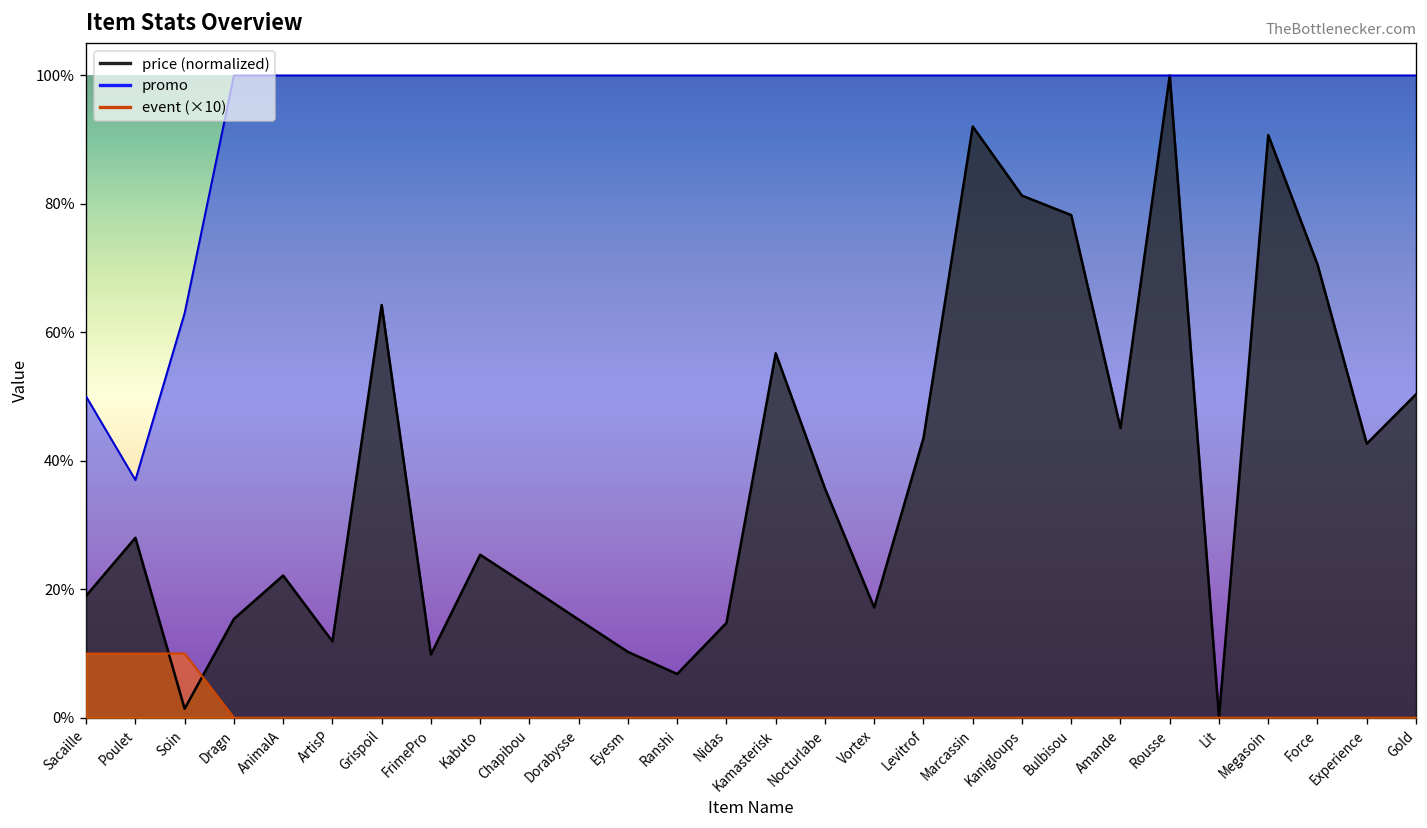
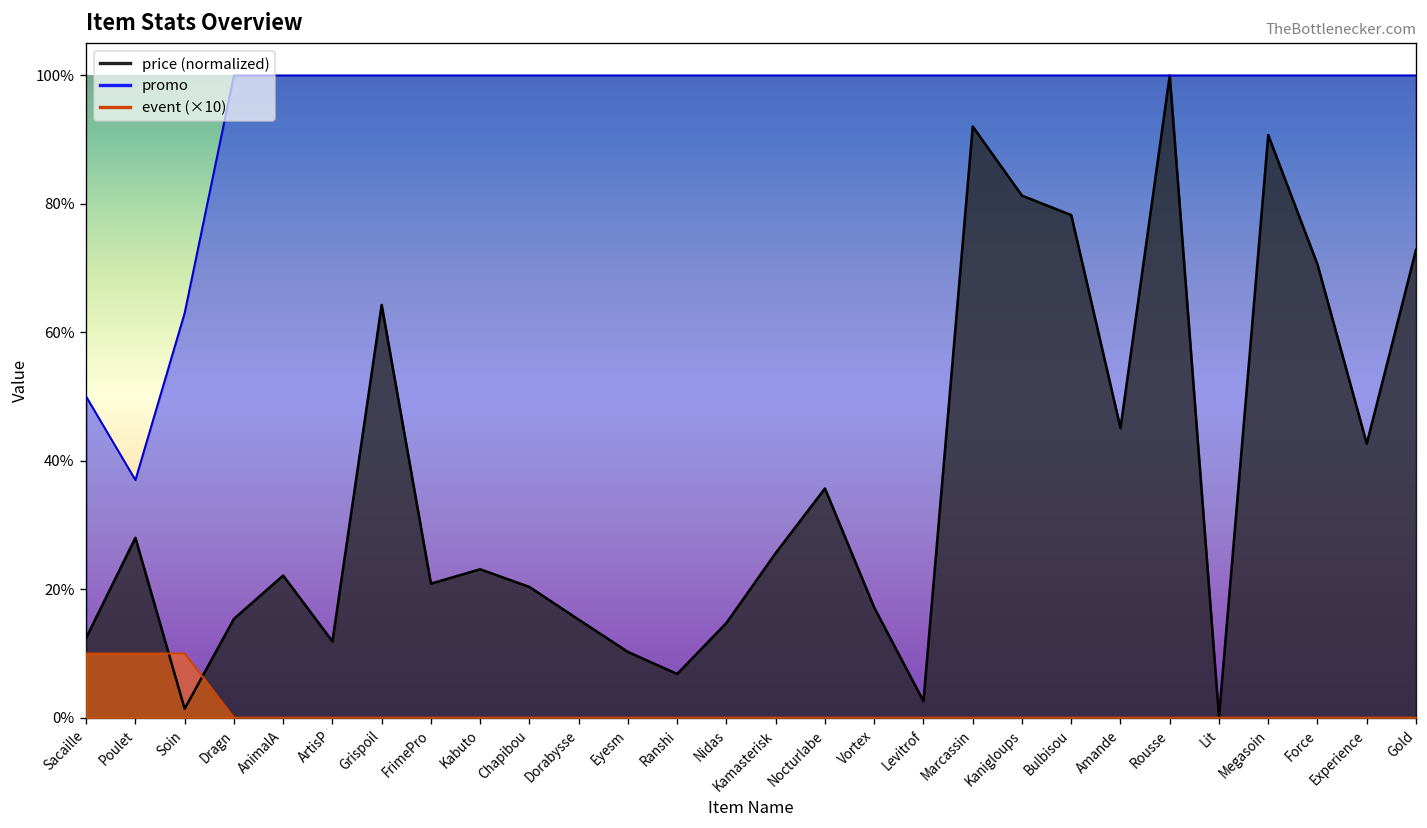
  {
    "price (normalized)": {
-     "Sacaille": "19%",
+     "Sacaille": "12%",
      "Poulet": "28%",
      "Soin": "1%",
      "Dragn": "15%",
      "AnimalA": "22%",
      "ArtisP": "12%",
      "Grispoil": "64%",
-     "FrimePro": "10%",
-     "Kabuto": "25%",
+     "FrimePro": "21%",
+     "Kabuto": "23%",
      "Chapibou": "20%",
      "Dorabysse": "15%",
      "Eyesm": "10%",
      "Ranshi": "7%",
      "Nidas": "15%",
-     "Kamasterisk": "57%",
+     "Kamasterisk": "26%",
      "Nocturlabe": "36%",
      "Vortex": "17%",
-     "Levitrof": "44%",
+     "Levitrof": "3%",
      "Marcassin": "92%",
      "Kanigloups": "81%",
      "Bulbisou": "78%",
      "Amande": "45%",
      "Megasoin": "91%",
      "Force": "71%",
      "Experience": "43%",
-     "Gold": "50%"
+     "Gold": "73%"
    },
    "promo": {
      "Sacaille": "50%",
      "Poulet": "37%",
      "Soin": "63%",
      "AnimalA": "100%",
      "ArtisP": "100%",
      "Grispoil": "100%",
      "FrimePro": "100%",
      "Kabuto": "100%",
      "Chapibou": "100%",
      "Dorabysse": "100%",
      "Eyesm": "100%",
      "Ranshi": "100%",
      "Nidas": "100%",
      "Kamasterisk": "100%",
      "Nocturlabe": "100%",
      "Vortex": "100%",
      "Levitrof": "100%",
      "Marcassin": "100%",
      "Kanigloups": "100%",
      "Bulbisou": "100%",
      "Amande": "100%",
      "Lit": "100%",
      "Megasoin": "100%",
      "Force": "100%",
      "Experience": "100%",
      "Gold": "100%"
    }
  }
